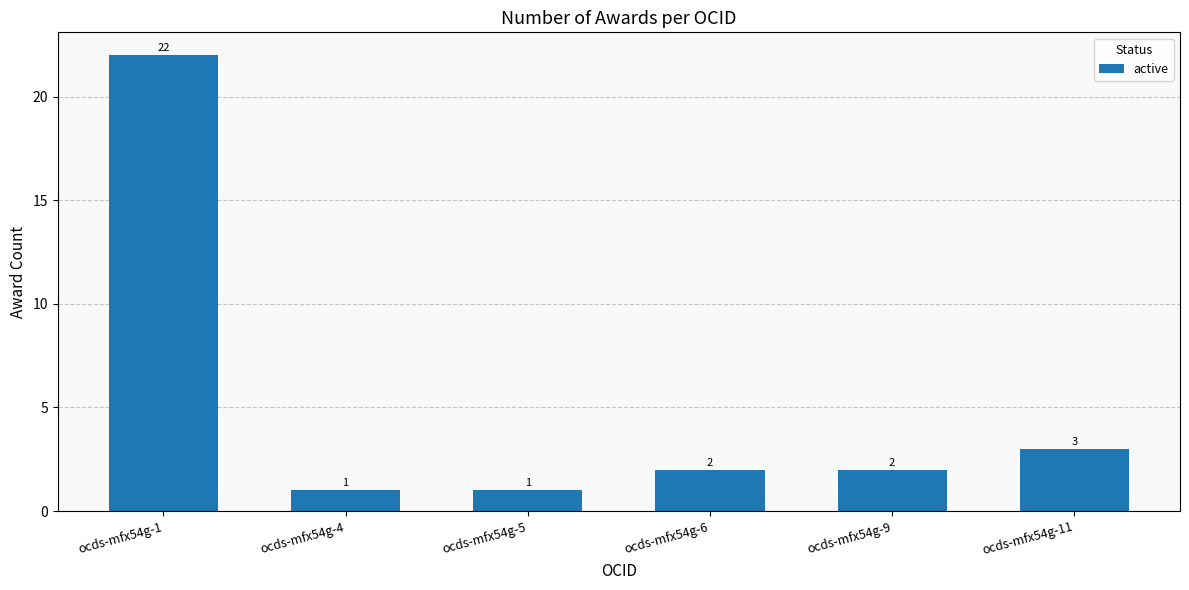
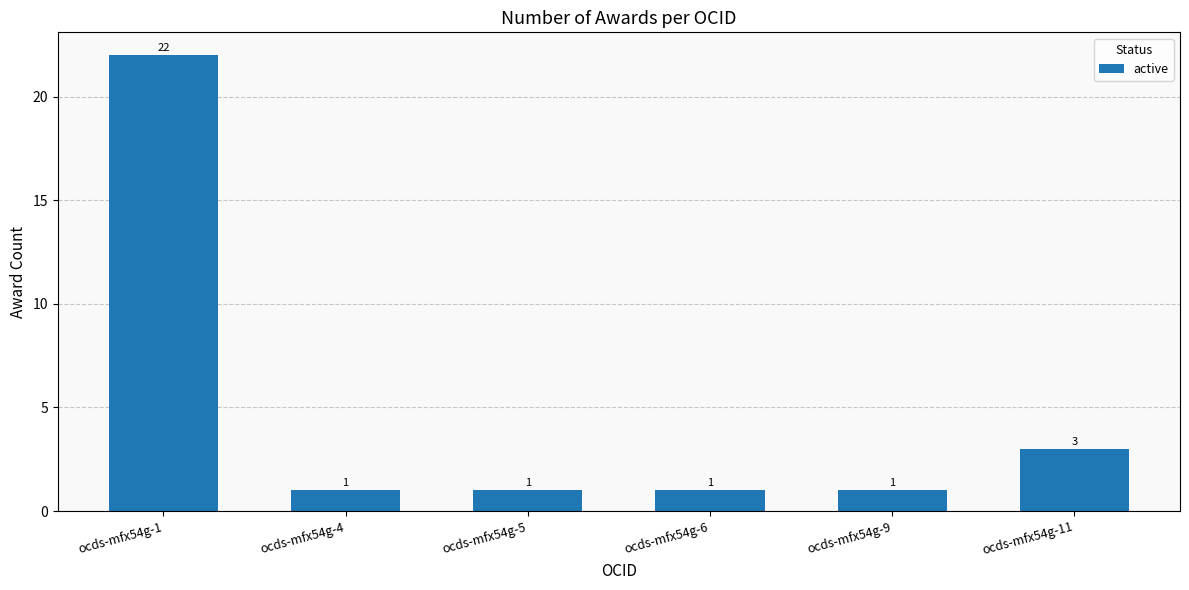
  {
    "ocds-mfx54g-1": 22,
    "ocds-mfx54g-4": 1,
    "ocds-mfx54g-5": 1,
-   "ocds-mfx54g-6": 2,
-   "ocds-mfx54g-9": 2,
+   "ocds-mfx54g-6": 1,
+   "ocds-mfx54g-9": 1,
    "ocds-mfx54g-11": 3
  }
